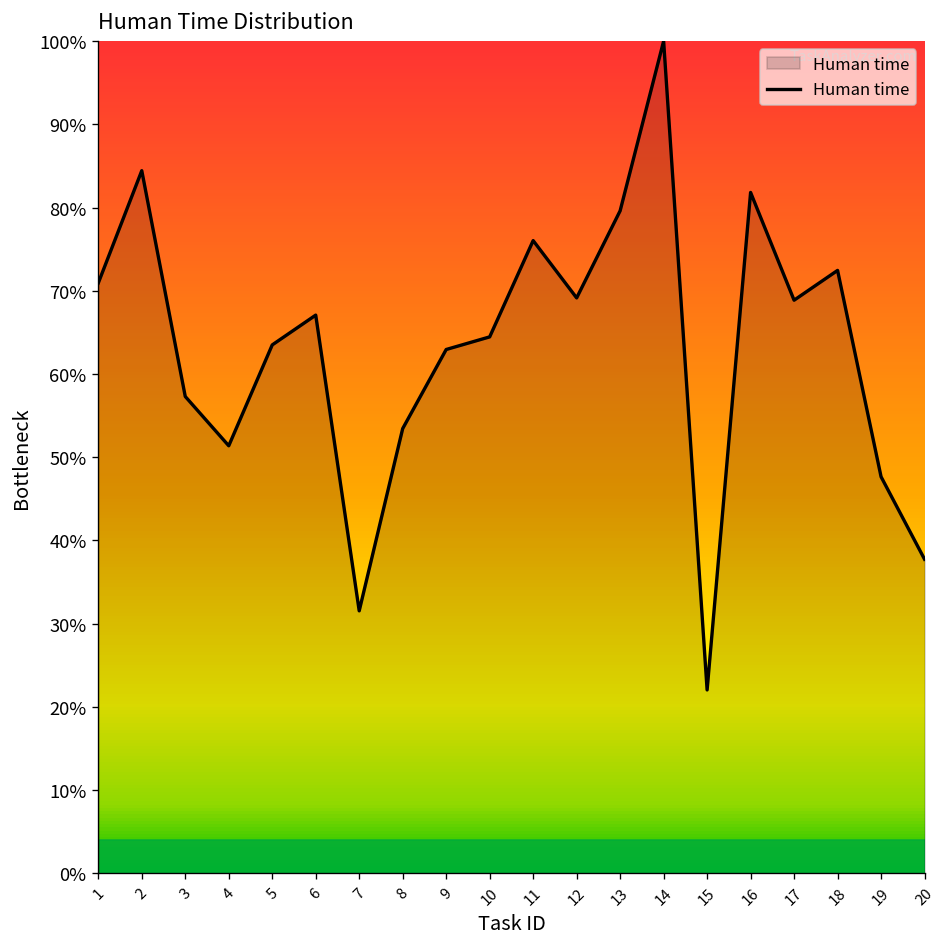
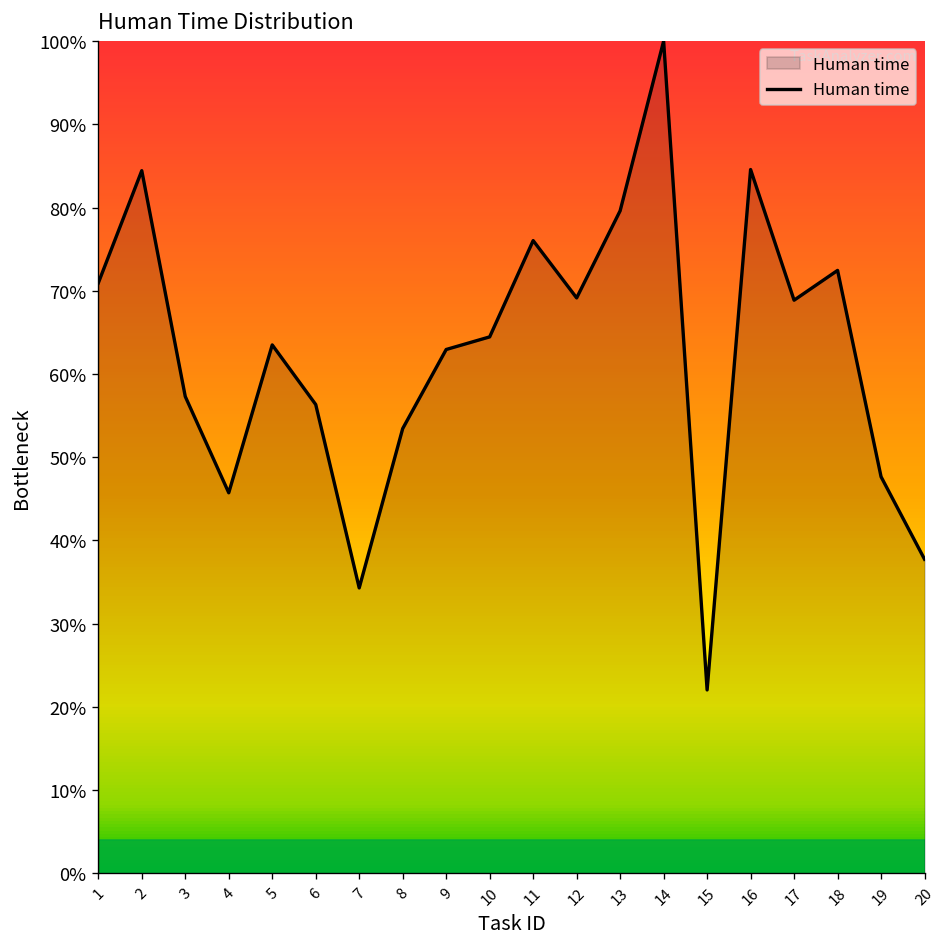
  {
    "1": "71%",
    "2": "84%",
    "3": "57%",
-   "4": "51%",
+   "4": "46%",
    "5": "63%",
-   "6": "67%",
-   "7": "32%",
+   "6": "56%",
+   "7": "34%",
    "8": "53%",
    "9": "63%",
    "10": "64%",
    "11": "76%",
    "12": "69%",
    "13": "80%",
    "14": "100%",
    "15": "22%",
-   "16": "82%",
+   "16": "85%",
    "17": "69%",
    "18": "72%",
    "19": "48%",
    "20": "38%"
  }
